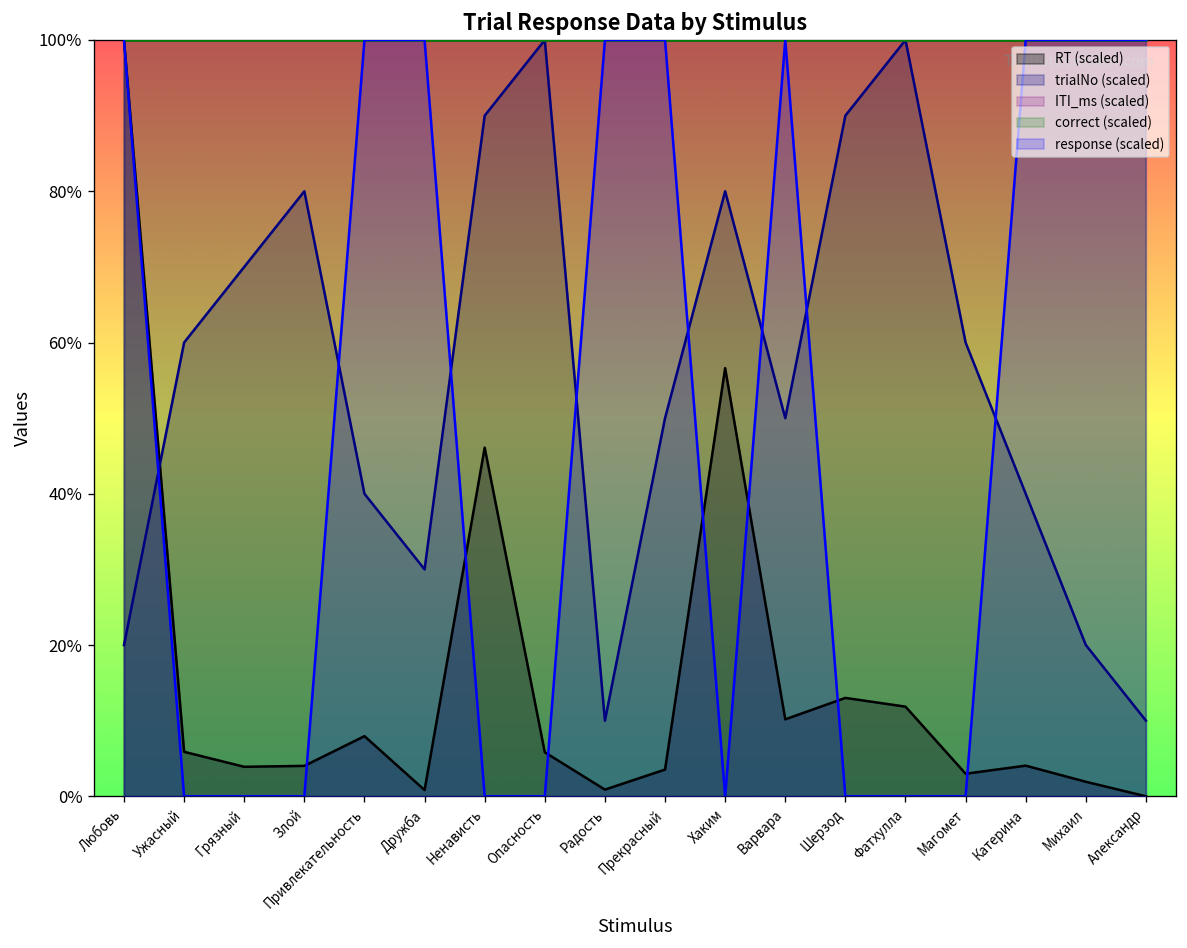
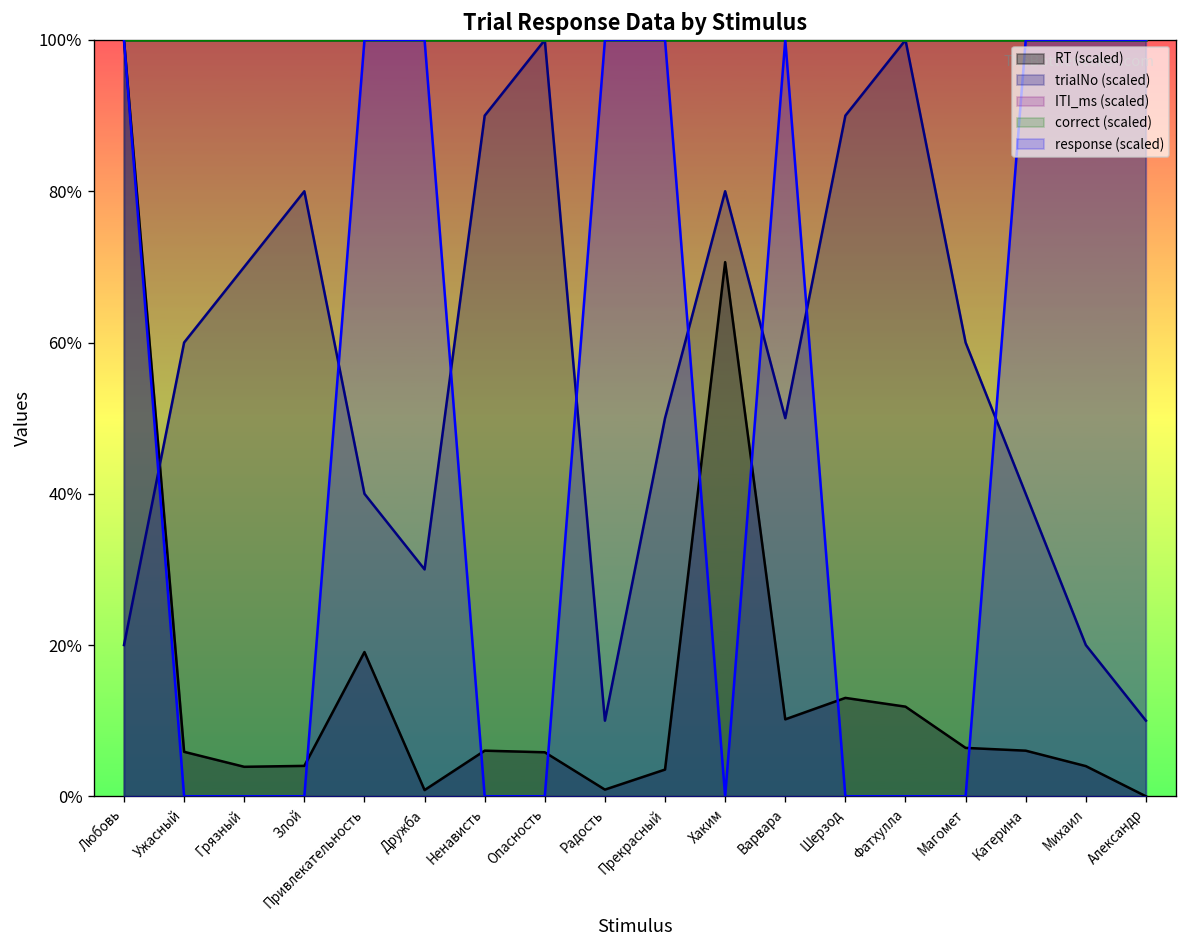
  {
    "RT (scaled)": {
      "Ужасный": "6%",
      "Грязный": "4%",
      "Злой": "4%",
-     "Привлекательность": "8%",
+     "Привлекательность": "19%",
      "Дружба": "1%",
-     "Ненависть": "46%",
+     "Ненависть": "6%",
      "Опасность": "6%",
      "Радость": "1%",
      "Прекрасный": "4%",
-     "Хаким": "57%",
+     "Хаким": "71%",
      "Варвара": "10%",
      "Шерзод": "13%",
      "Фатхулла": "12%",
-     "Магомет": "3%",
-     "Катерина": "4%",
-     "Михаил": "2%",
+     "Магомет": "6%",
+     "Катерина": "6%",
+     "Михаил": "4%",
      "Александр": "0%"
    },
    "correct (scaled)": {
      "Ужасный": "100%",
      "Грязный": "100%",
      "Злой": "100%",
      "Ненависть": "100%",
      "Хаким": "100%",
      "Шерзод": "100%",
      "Магомет": "100%"
    }
  }
